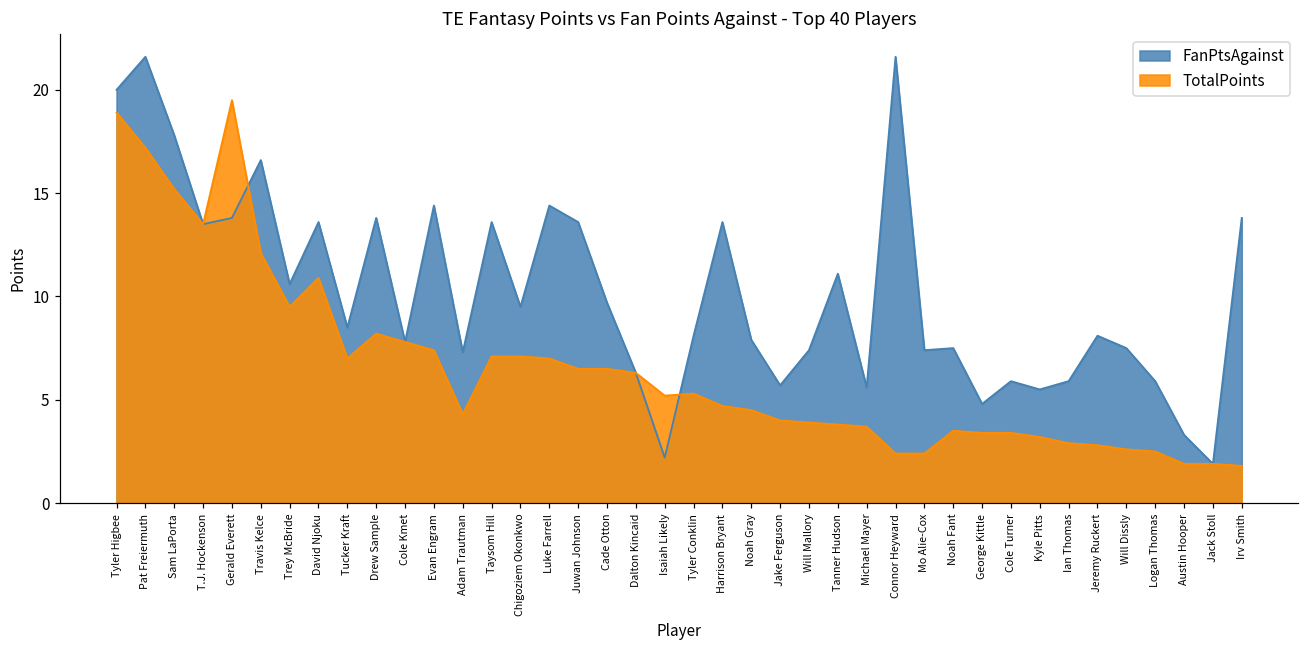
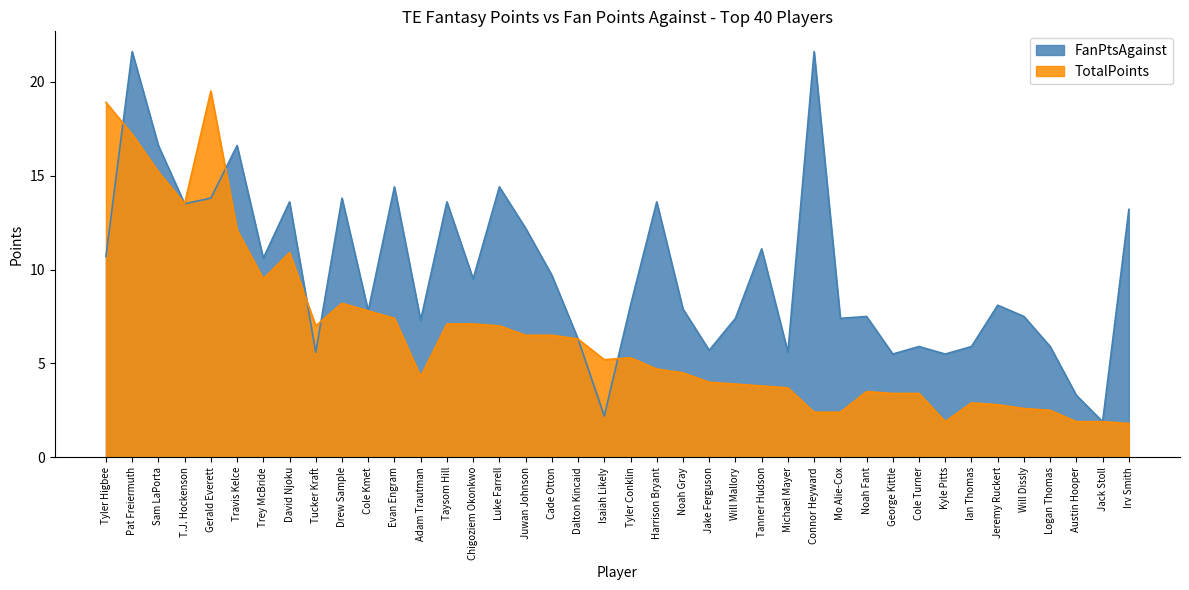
  {
    "FanPtsAgainst": {
-     "Tyler Higbee": 20.0,
+     "Tyler Higbee": 10.7,
      "Pat Freiermuth": 21.6,
-     "Sam LaPorta": 17.8,
+     "Sam LaPorta": 16.6,
      "Gerald Everett": 13.8,
      "Travis Kelce": 16.6,
      "Trey McBride": 10.6,
      "David Njoku": 13.6,
-     "Tucker Kraft": 8.5,
+     "Tucker Kraft": 5.6,
      "Drew Sample": 13.8,
      "Evan Engram": 14.4,
      "Adam Trautman": 7.3,
      "Taysom Hill": 13.6,
      "Chigoziem Okonkwo": 9.5,
      "Luke Farrell": 14.4,
-     "Juwan Johnson": 13.6,
+     "Juwan Johnson": 12.2,
      "Cade Otton": 9.7,
      "Isaiah Likely": 2.2,
      "Tyler Conklin": 8.1,
      "Harrison Bryant": 13.6,
      "Noah Gray": 7.9,
      "Jake Ferguson": 5.7,
      "Will Mallory": 7.4,
      "Tanner Hudson": 11.1,
      "Michael Mayer": 5.6,
      "Connor Heyward": 21.6,
      "Mo Alie-Cox": 7.4,
      "Noah Fant": 7.5,
-     "George Kittle": 4.8,
+     "George Kittle": 5.5,
      "Cole Turner": 5.9,
      "Kyle Pitts": 5.5,
      "Ian Thomas": 5.9,
      "Jeremy Ruckert": 8.1,
      "Will Dissly": 7.5,
      "Logan Thomas": 5.9,
      "Austin Hooper": 3.3,
-     "Irv Smith": 13.8
+     "Irv Smith": 13.2
    },
    "TotalPoints": {
      "Tyler Higbee": 18.9,
      "Pat Freiermuth": 17.2,
      "Sam LaPorta": 15.2,
      "Gerald Everett": 19.5,
      "Travis Kelce": 12.1,
      "Trey McBride": 9.5,
      "David Njoku": 10.9,
      "Tucker Kraft": 7.0,
      "Drew Sample": 8.2,
      "Evan Engram": 7.4,
      "Adam Trautman": 4.3,
      "Taysom Hill": 7.1,
      "Chigoziem Okonkwo": 7.1,
      "Luke Farrell": 7.0,
      "Juwan Johnson": 6.5,
      "Cade Otton": 6.5,
      "Isaiah Likely": 5.2,
      "Tyler Conklin": 5.3,
      "Harrison Bryant": 4.7,
      "Noah Gray": 4.5,
      "Jake Ferguson": 4.0,
      "Will Mallory": 3.9,
      "Tanner Hudson": 3.8,
      "Michael Mayer": 3.7,
      "Connor Heyward": 2.4,
      "Mo Alie-Cox": 2.4,
      "Noah Fant": 3.5,
      "George Kittle": 3.4,
      "Cole Turner": 3.4,
-     "Kyle Pitts": 3.2,
+     "Kyle Pitts": 1.9,
      "Ian Thomas": 2.9,
      "Jeremy Ruckert": 2.8,
      "Will Dissly": 2.6,
      "Logan Thomas": 2.5,
      "Austin Hooper": 1.9,
      "Irv Smith": 1.8
    }
  }
